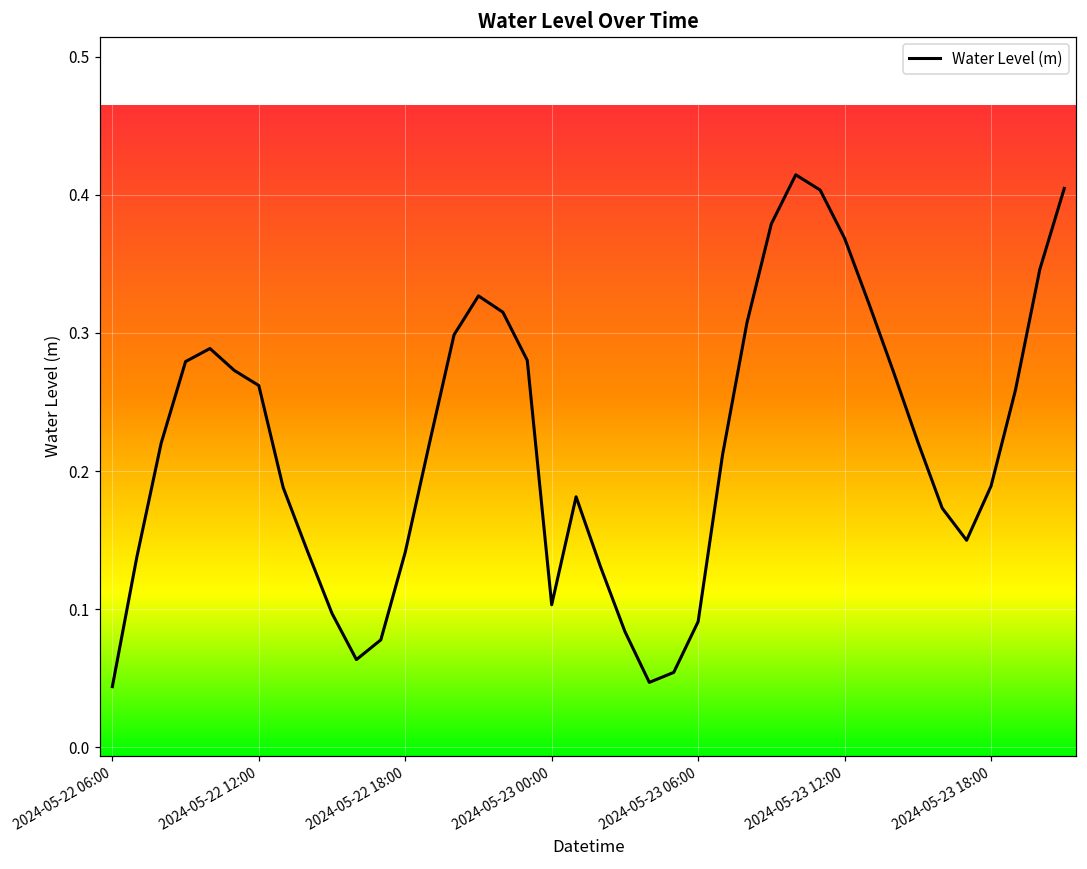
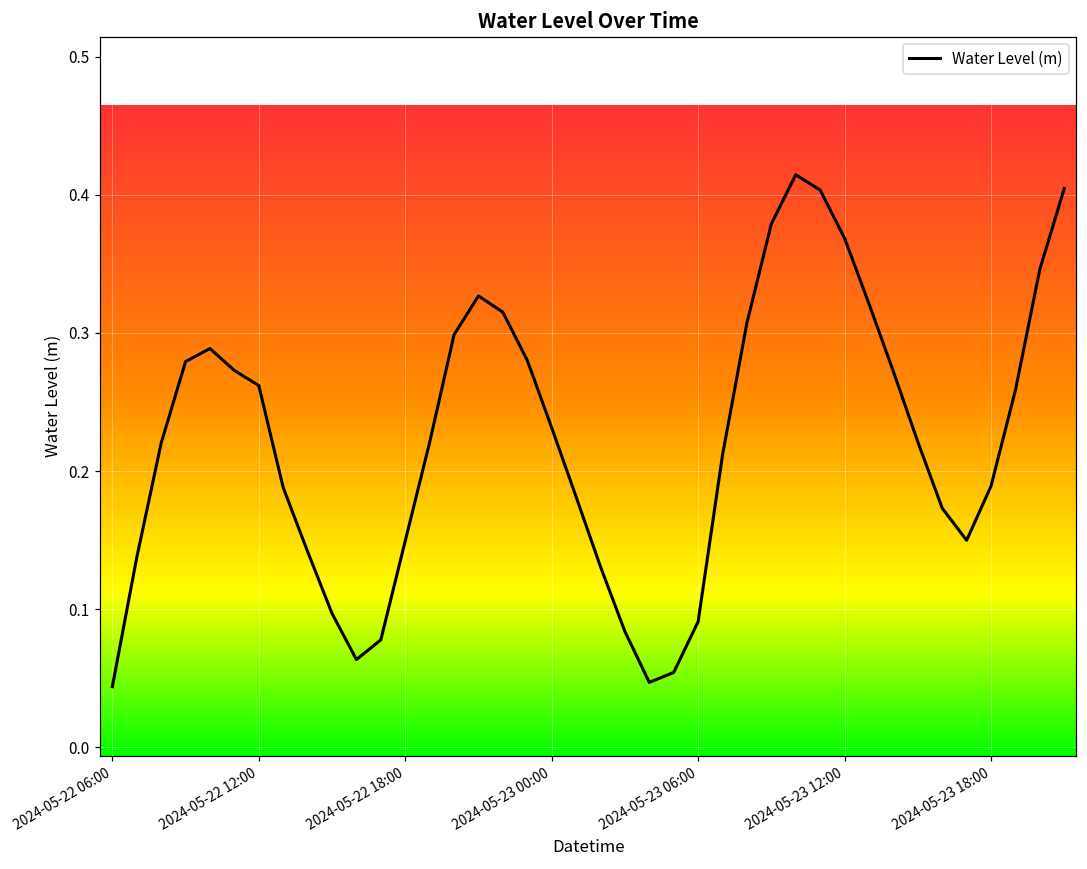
  {
    "2024-05-22 06:00": 0.044,
    "2024-05-22 12:00": 0.262,
-   "2024-05-22 18:00": 0.141,
-   "2024-05-23 00:00": 0.103,
+   "2024-05-22 18:00": 0.149,
+   "2024-05-23 00:00": 0.231,
    "2024-05-23 06:00": 0.091,
    "2024-05-23 12:00": 0.369,
    "2024-05-23 18:00": 0.189
  }
